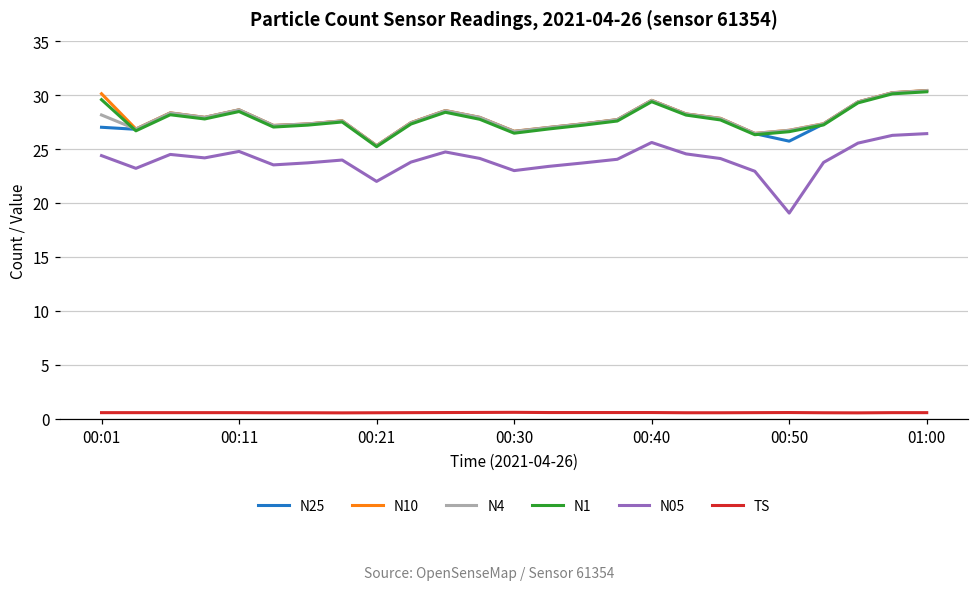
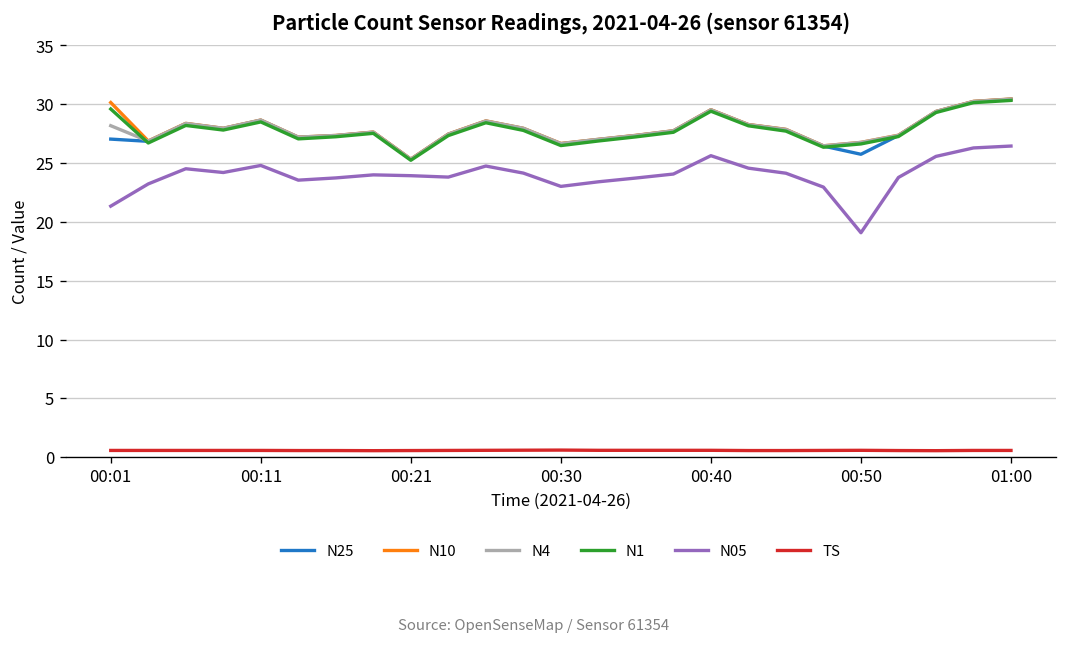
  {
    "N25": {
      "00:01": 27,
      "00:50": 26
    },
    "N10": {
      "00:01": 30
    },
    "N4": {
      "00:01": 28
    },
    "N1": {
      "00:01": 30
    },
    "N05": {
-     "00:01": 24,
+     "00:01": 21,
      "00:11": 25,
-     "00:21": 22,
+     "00:21": 24,
      "00:30": 23,
      "00:40": 26,
      "00:50": 19,
      "01:00": 26
    },
    "TS": {
      "00:01": 1,
      "00:11": 1,
      "00:21": 1,
      "00:30": 1,
      "00:40": 1,
      "00:50": 1,
      "01:00": 1
    }
  }
